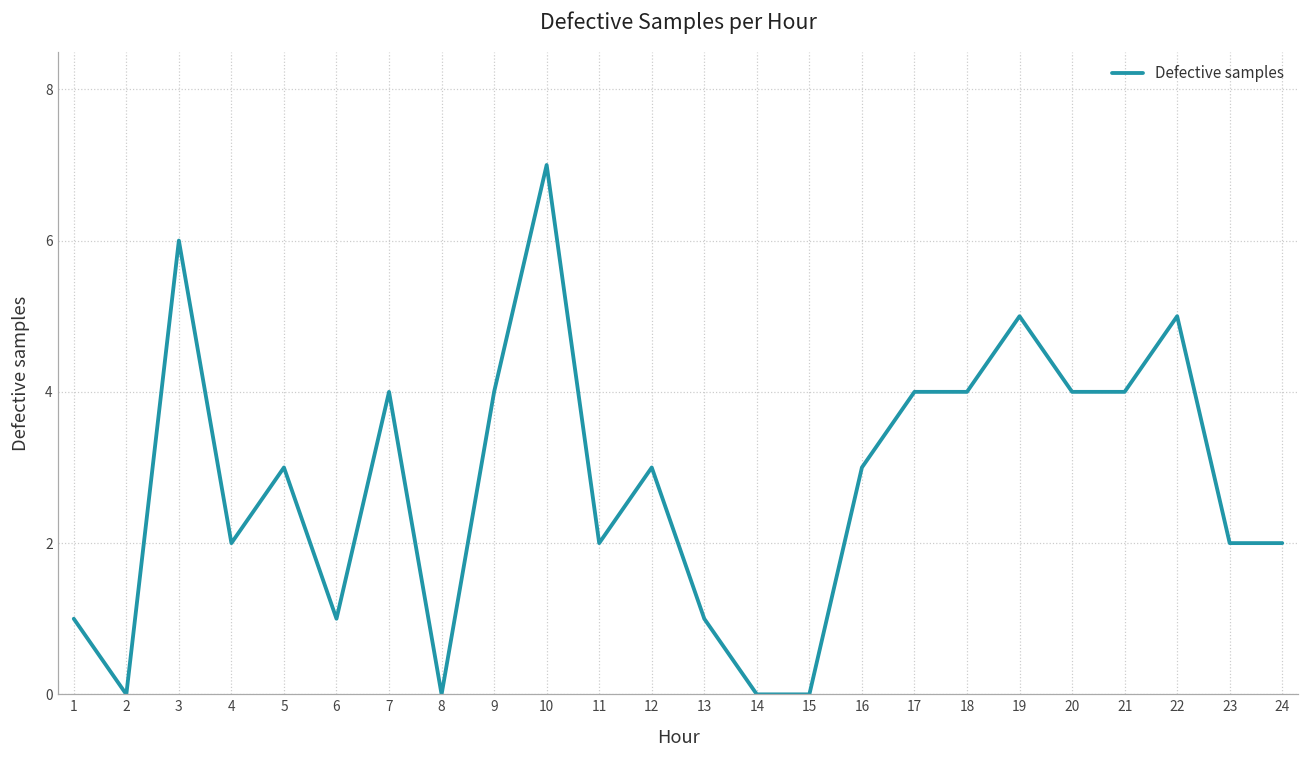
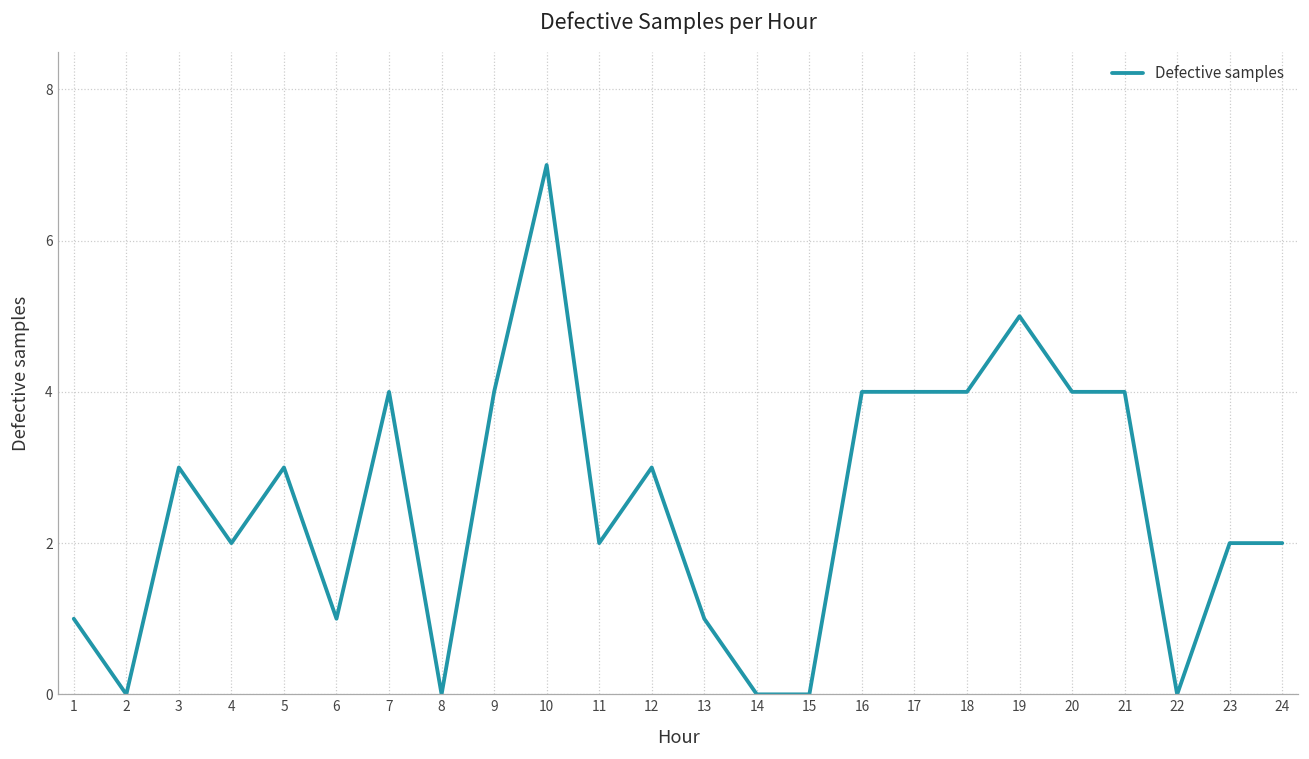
  {
    "1": 1,
    "2": 0,
-   "3": 6,
+   "3": 3,
    "4": 2,
    "5": 3,
    "6": 1,
    "7": 4,
    "8": 0,
    "9": 4,
    "10": 7,
    "11": 2,
    "12": 3,
    "13": 1,
    "14": 0,
    "15": 0,
-   "16": 3,
+   "16": 4,
    "17": 4,
    "18": 4,
    "19": 5,
    "20": 4,
    "21": 4,
-   "22": 5,
+   "22": 0,
    "23": 2,
    "24": 2
  }
